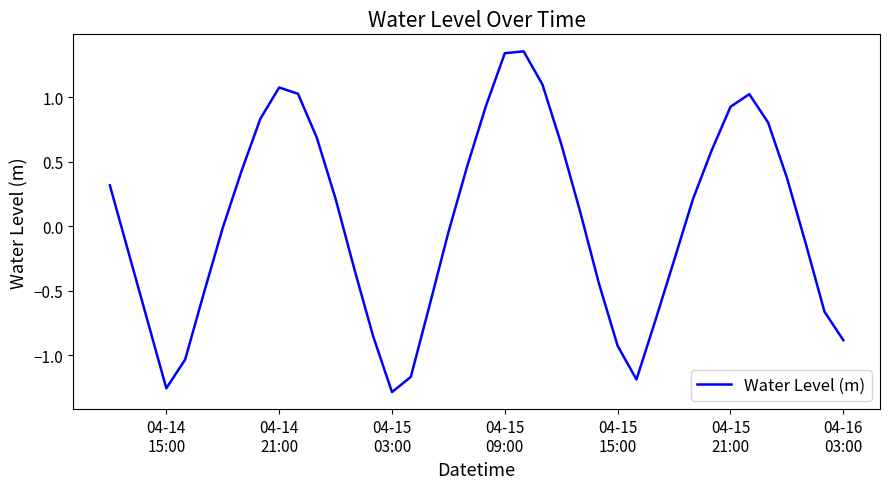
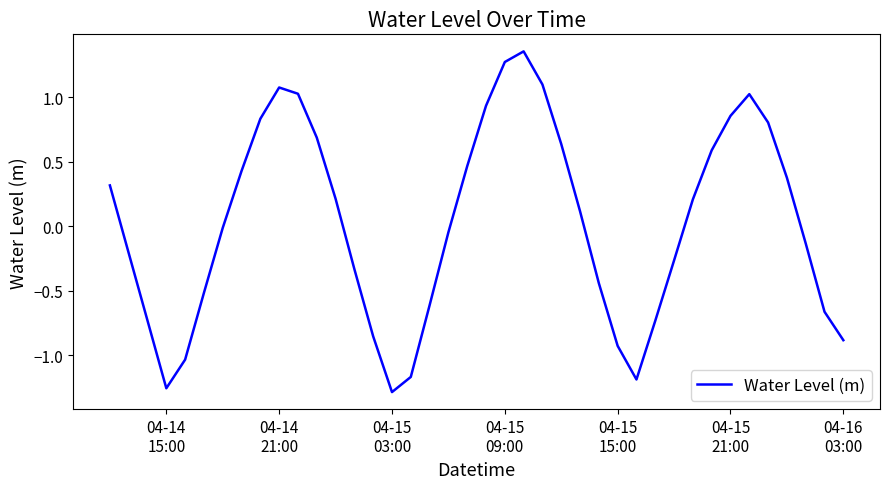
  {
    "04-14 15:00": -1.26,
    "04-14 21:00": 1.07,
    "04-15 03:00": -1.29,
-   "04-15 09:00": 1.34,
+   "04-15 09:00": 1.27,
    "04-15 15:00": -0.93,
-   "04-15 21:00": 0.92,
+   "04-15 21:00": 0.85,
    "04-16 03:00": -0.88
  }
